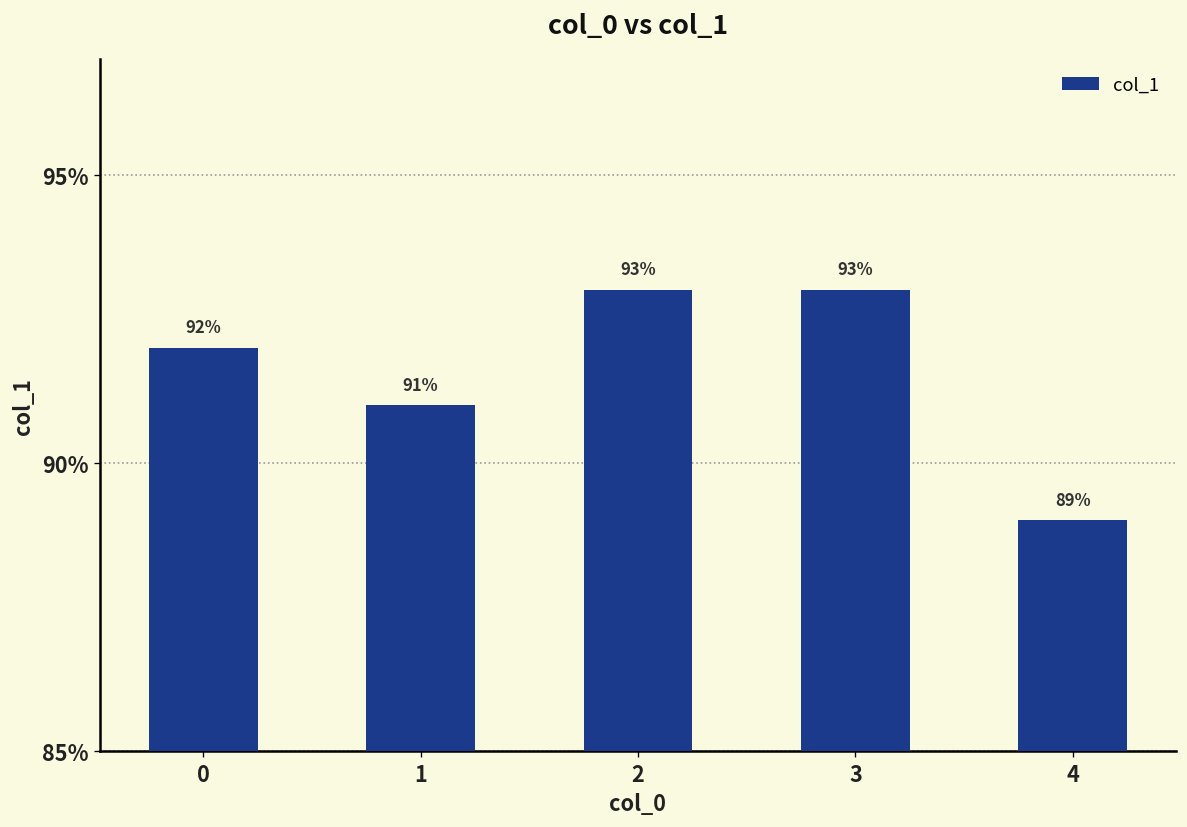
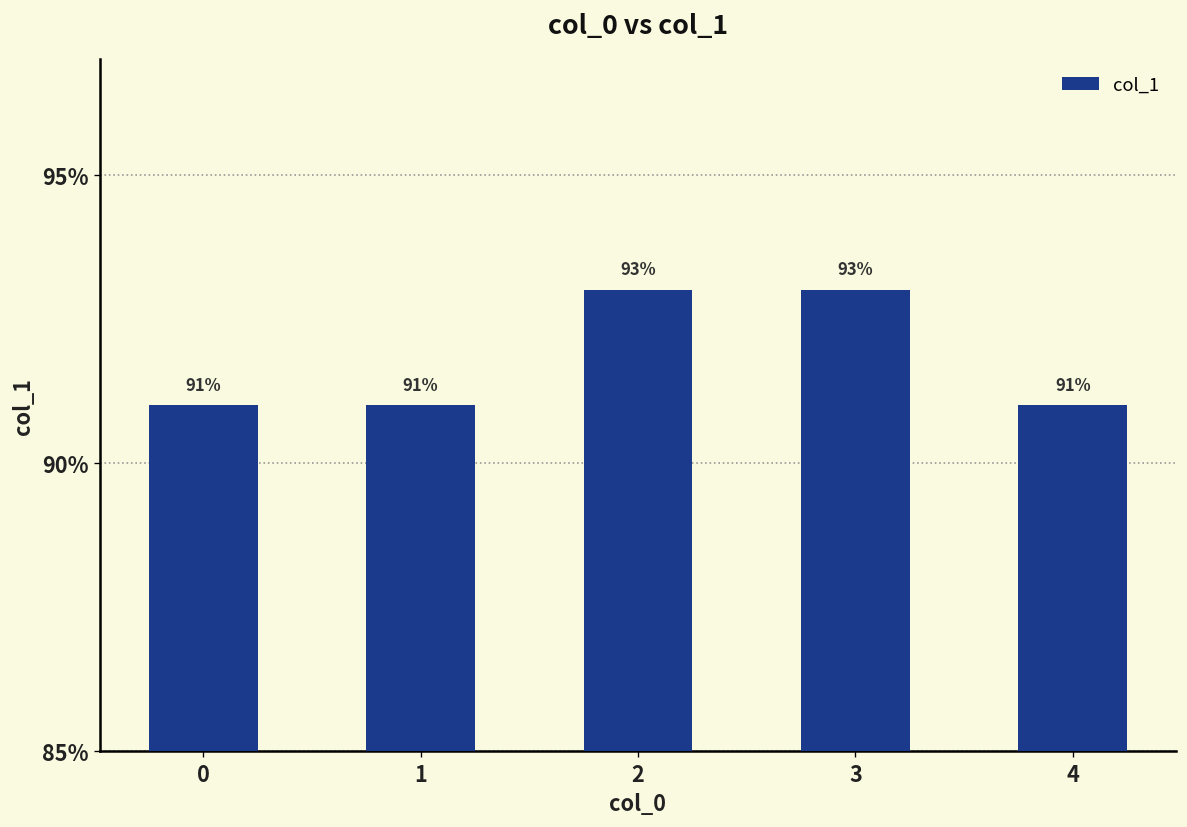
  {
-   "0": "92%",
+   "0": "91%",
    "1": "91%",
    "2": "93%",
    "3": "93%",
-   "4": "89%"
+   "4": "91%"
  }
